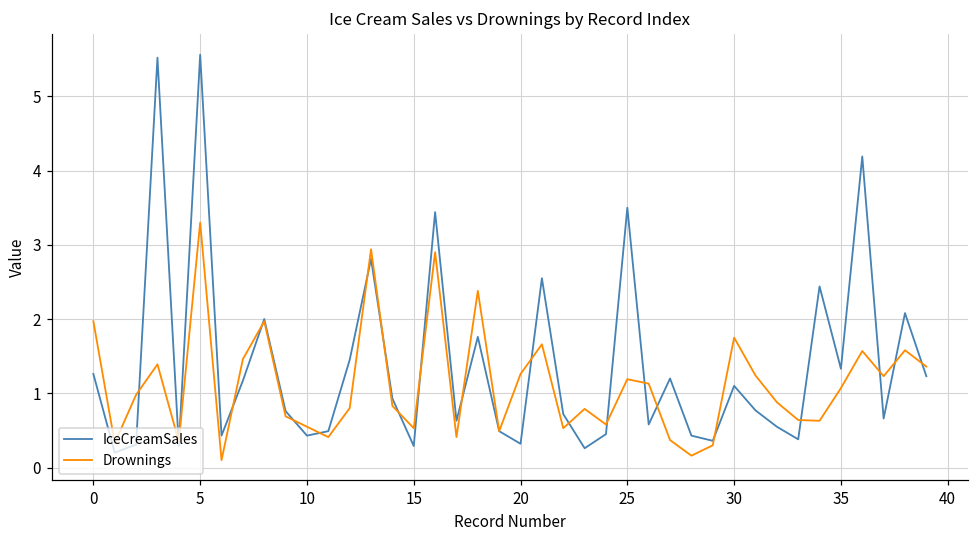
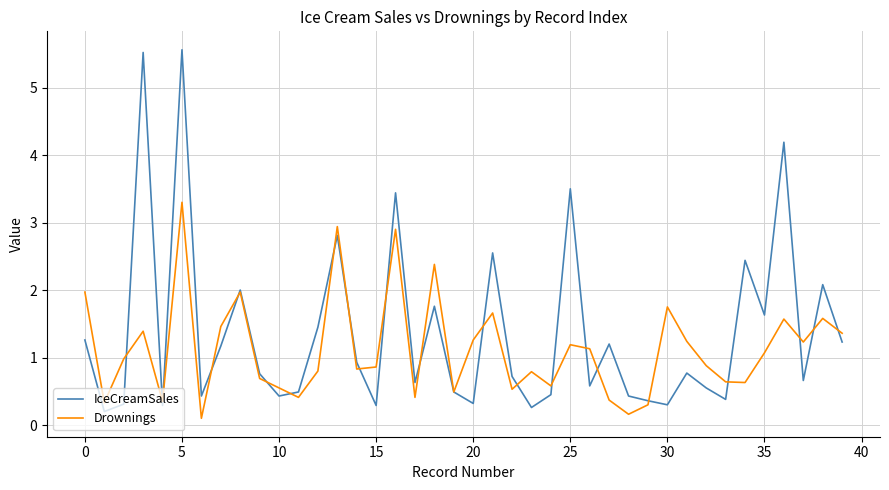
  {
    "IceCreamSales": {
      "0": 1.3,
      "5": 5.6,
      "10": 0.4,
      "15": 0.3,
      "20": 0.3,
      "25": 3.5,
-     "30": 1.1,
-     "35": 1.3
+     "30": 0.3,
+     "35": 1.6
    },
    "Drownings": {
      "0": 2.0,
      "5": 3.3,
      "10": 0.6,
-     "15": 0.5,
+     "15": 0.9,
      "20": 1.3,
      "25": 1.2,
      "30": 1.8,
      "35": 1.1
    }
  }
